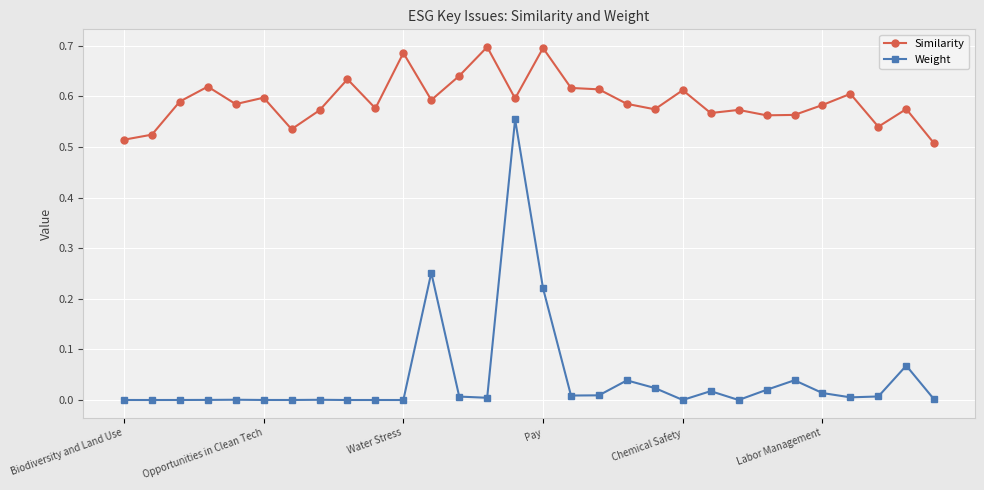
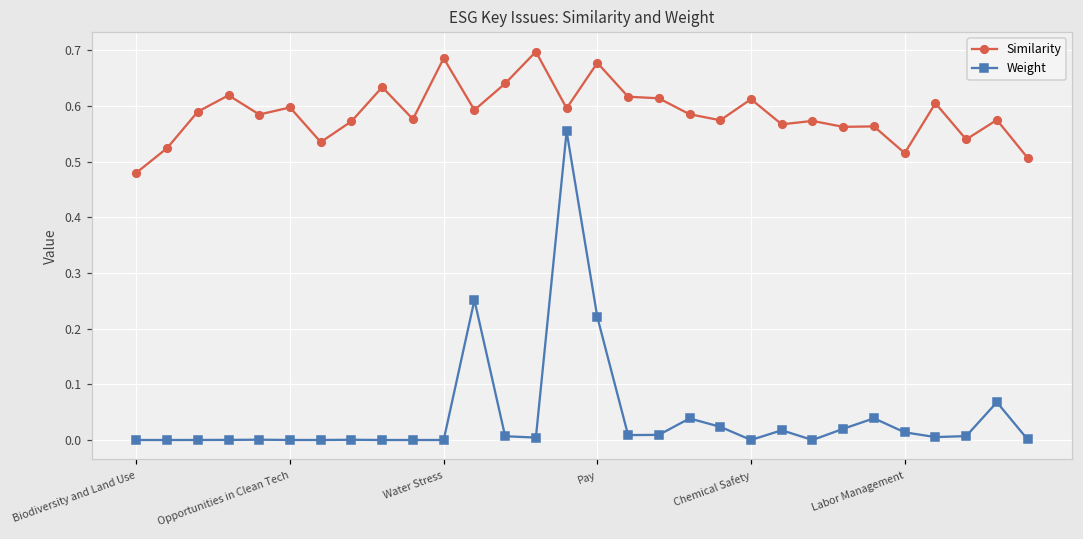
  {
    "Similarity": {
-     "Biodiversity and Land Use": 0.51,
+     "Biodiversity and Land Use": 0.48,
      "Opportunities in Clean Tech": 0.60,
      "Water Stress": 0.69,
-     "Pay": 0.70,
+     "Pay": 0.68,
      "Chemical Safety": 0.61,
-     "Labor Management": 0.58
+     "Labor Management": 0.52
    },
    "Weight": {
      "Biodiversity and Land Use": 0.00,
      "Opportunities in Clean Tech": 0.00,
      "Water Stress": 0.00,
      "Pay": 0.22,
      "Chemical Safety": 0.00,
      "Labor Management": 0.01
    }
  }
